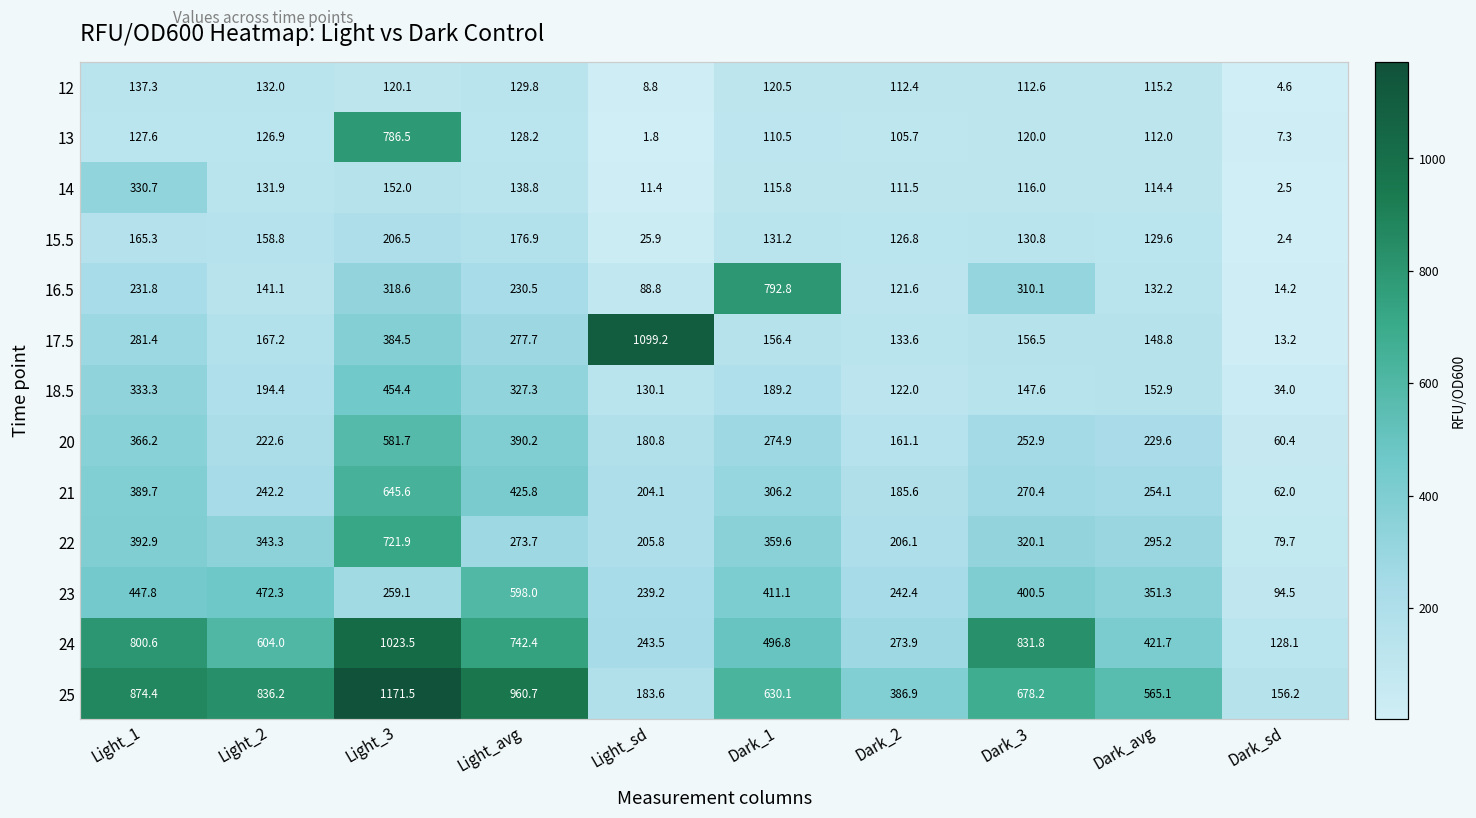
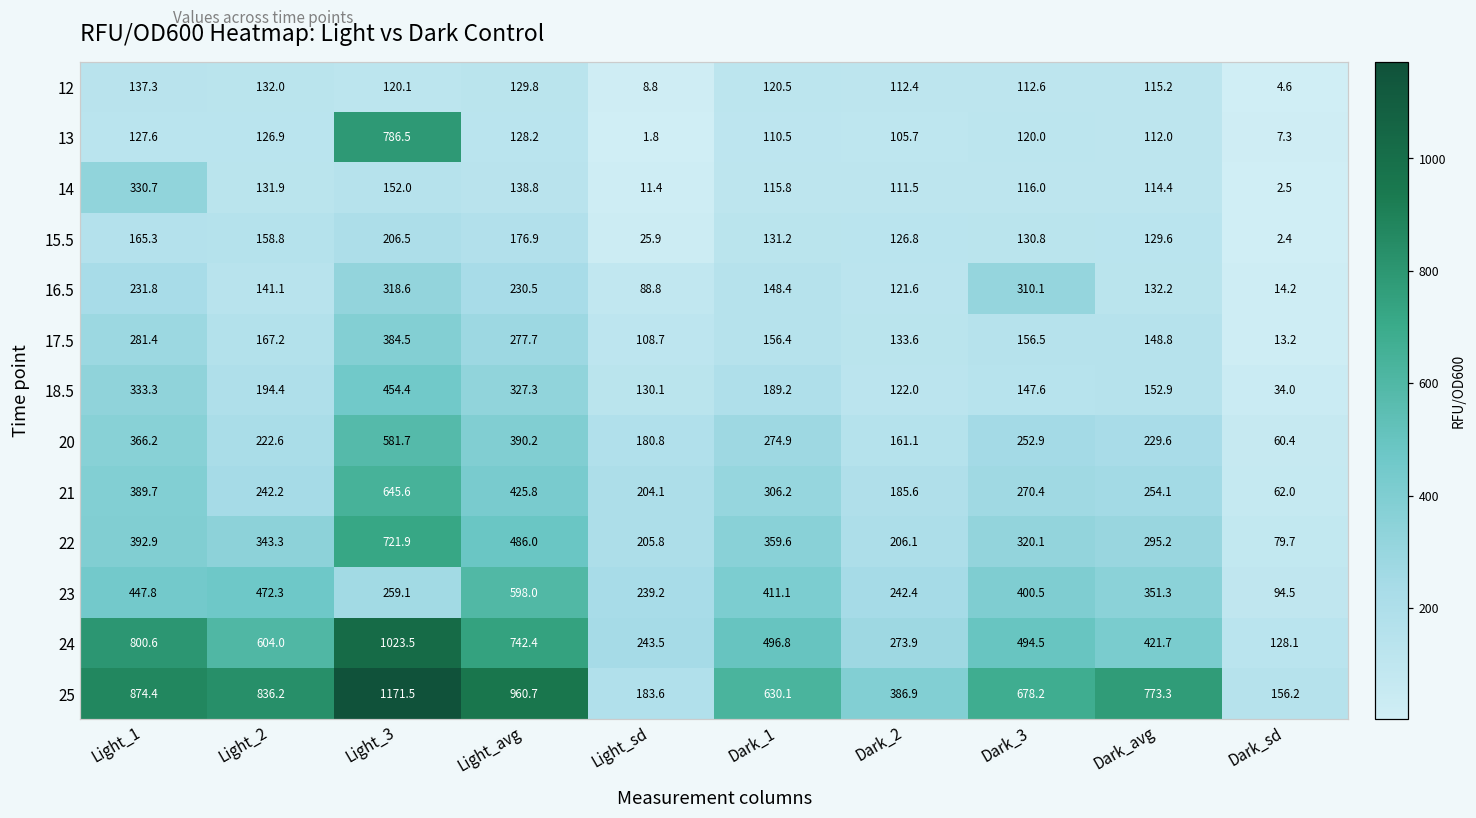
  {
    "12": {
      "Light_1": 137.3,
      "Light_2": 132.0,
      "Light_3": 120.1,
      "Light_avg": 129.8,
      "Light_sd": 8.8,
      "Dark_1": 120.5,
      "Dark_2": 112.4,
      "Dark_3": 112.6,
      "Dark_avg": 115.2,
      "Dark_sd": 4.6
    },
    "13": {
      "Light_1": 127.6,
      "Light_2": 126.9,
      "Light_3": 786.5,
      "Light_avg": 128.2,
      "Light_sd": 1.8,
      "Dark_1": 110.5,
      "Dark_2": 105.7,
      "Dark_3": 120.0,
      "Dark_avg": 112.0,
      "Dark_sd": 7.3
    },
    "14": {
      "Light_1": 330.7,
      "Light_2": 131.9,
      "Light_3": 152.0,
      "Light_avg": 138.8,
      "Light_sd": 11.4,
      "Dark_1": 115.8,
      "Dark_2": 111.5,
      "Dark_3": 116.0,
      "Dark_avg": 114.4,
      "Dark_sd": 2.5
    },
    "15.5": {
      "Light_1": 165.3,
      "Light_2": 158.8,
      "Light_3": 206.5,
      "Light_avg": 176.9,
      "Light_sd": 25.9,
      "Dark_1": 131.2,
      "Dark_2": 126.8,
      "Dark_3": 130.8,
      "Dark_avg": 129.6,
      "Dark_sd": 2.4
    },
    "16.5": {
      "Light_1": 231.8,
      "Light_2": 141.1,
      "Light_3": 318.6,
      "Light_avg": 230.5,
      "Light_sd": 88.8,
-     "Dark_1": 792.8,
+     "Dark_1": 148.4,
      "Dark_2": 121.6,
      "Dark_3": 310.1,
      "Dark_avg": 132.2,
      "Dark_sd": 14.2
    },
    "17.5": {
      "Light_1": 281.4,
      "Light_2": 167.2,
      "Light_3": 384.5,
      "Light_avg": 277.7,
-     "Light_sd": 1099.2,
+     "Light_sd": 108.7,
      "Dark_1": 156.4,
      "Dark_2": 133.6,
      "Dark_3": 156.5,
      "Dark_avg": 148.8,
      "Dark_sd": 13.2
    },
    "18.5": {
      "Light_1": 333.3,
      "Light_2": 194.4,
      "Light_3": 454.4,
      "Light_avg": 327.3,
      "Light_sd": 130.1,
      "Dark_1": 189.2,
      "Dark_2": 122.0,
      "Dark_3": 147.6,
      "Dark_avg": 152.9,
      "Dark_sd": 34.0
    },
    "20": {
      "Light_1": 366.2,
      "Light_2": 222.6,
      "Light_3": 581.7,
      "Light_avg": 390.2,
      "Light_sd": 180.8,
      "Dark_1": 274.9,
      "Dark_2": 161.1,
      "Dark_3": 252.9,
      "Dark_avg": 229.6,
      "Dark_sd": 60.4
    },
    "21": {
      "Light_1": 389.7,
      "Light_2": 242.2,
      "Light_3": 645.6,
      "Light_avg": 425.8,
      "Light_sd": 204.1,
      "Dark_1": 306.2,
      "Dark_2": 185.6,
      "Dark_3": 270.4,
      "Dark_avg": 254.1,
      "Dark_sd": 62.0
    },
    "22": {
      "Light_1": 392.9,
      "Light_2": 343.3,
      "Light_3": 721.9,
-     "Light_avg": 273.7,
+     "Light_avg": 486.0,
      "Light_sd": 205.8,
      "Dark_1": 359.6,
      "Dark_2": 206.1,
      "Dark_3": 320.1,
      "Dark_avg": 295.2,
      "Dark_sd": 79.7
    },
    "23": {
      "Light_1": 447.8,
      "Light_2": 472.3,
      "Light_3": 259.1,
      "Light_avg": 598.0,
      "Light_sd": 239.2,
      "Dark_1": 411.1,
      "Dark_2": 242.4,
      "Dark_3": 400.5,
      "Dark_avg": 351.3,
      "Dark_sd": 94.5
    },
    "24": {
      "Light_1": 800.6,
      "Light_2": 604.0,
      "Light_3": 1023.5,
      "Light_avg": 742.4,
      "Light_sd": 243.5,
      "Dark_1": 496.8,
      "Dark_2": 273.9,
-     "Dark_3": 831.8,
+     "Dark_3": 494.5,
      "Dark_avg": 421.7,
      "Dark_sd": 128.1
    },
    "25": {
      "Light_1": 874.4,
      "Light_2": 836.2,
      "Light_3": 1171.5,
      "Light_avg": 960.7,
      "Light_sd": 183.6,
      "Dark_1": 630.1,
      "Dark_2": 386.9,
      "Dark_3": 678.2,
-     "Dark_avg": 565.1,
+     "Dark_avg": 773.3,
      "Dark_sd": 156.2
    }
  }
